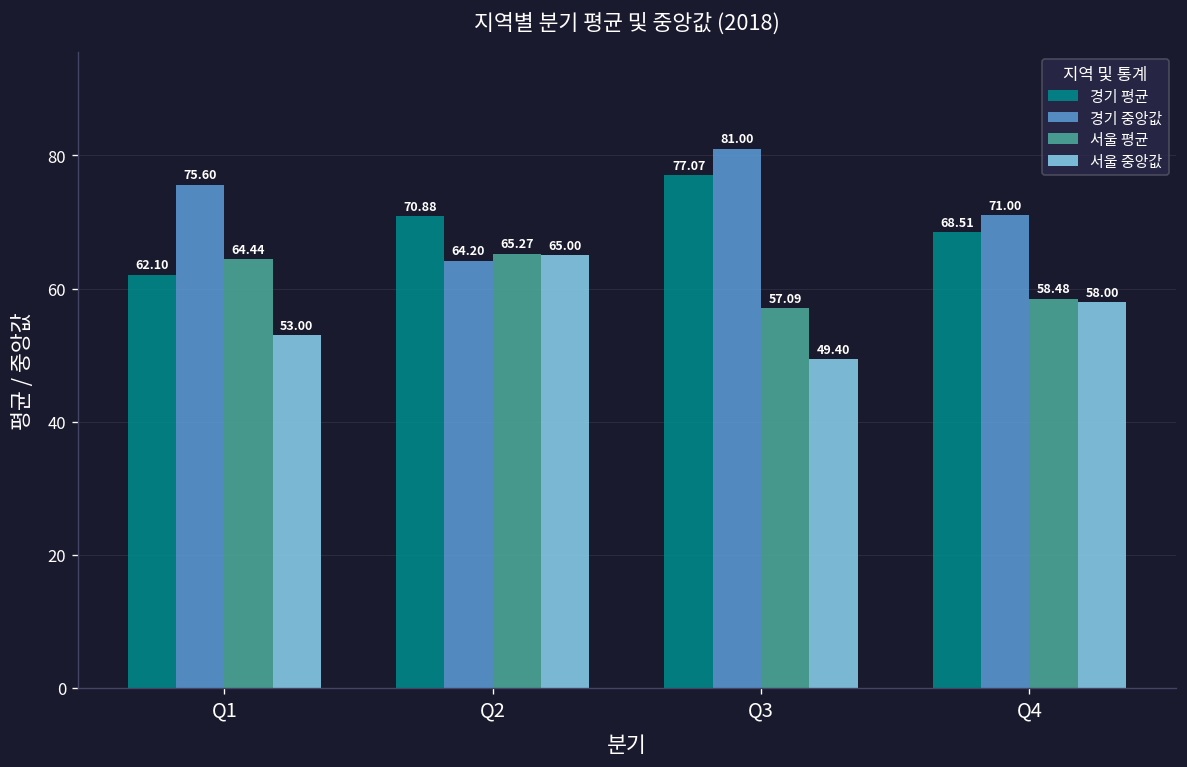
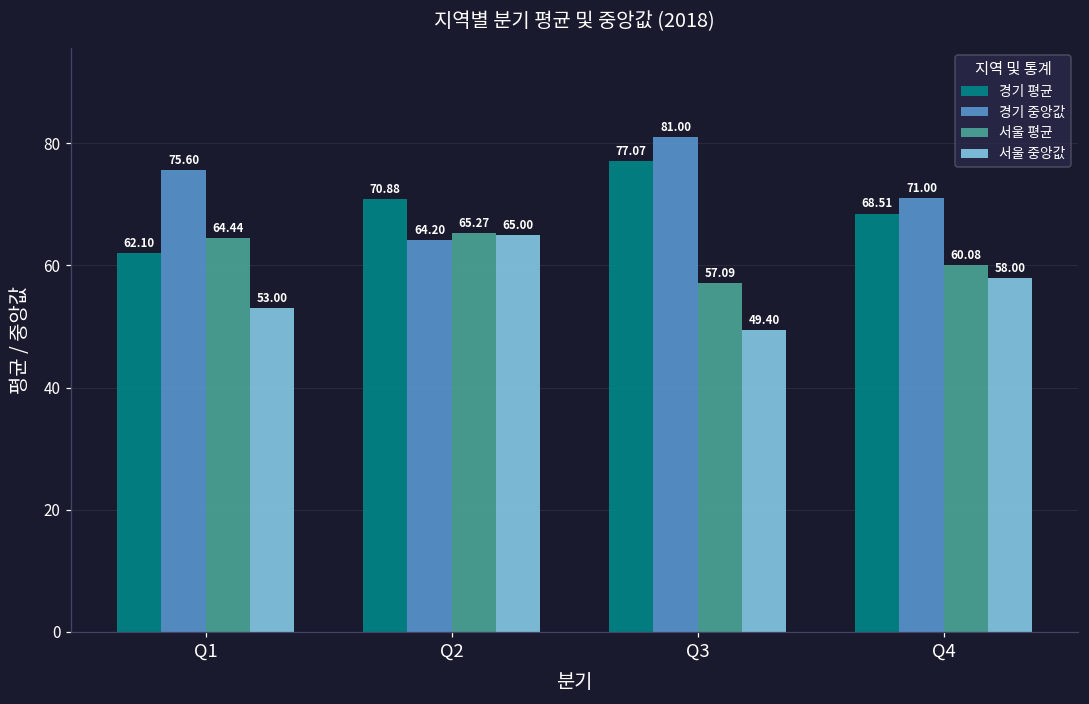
  {
    "경기 평균": {
      "Q1": 62.10,
      "Q2": 70.88,
      "Q3": 77.07,
      "Q4": 68.51
    },
    "경기 중앙값": {
      "Q1": 75.60,
      "Q2": 64.20,
      "Q3": 81.00,
      "Q4": 71.00
    },
    "서울 평균": {
      "Q1": 64.44,
      "Q2": 65.27,
      "Q3": 57.09,
-     "Q4": 58.48
+     "Q4": 60.08
    },
    "서울 중앙값": {
      "Q1": 53.00,
      "Q2": 65.00,
      "Q3": 49.40,
      "Q4": 58.00
    }
  }
